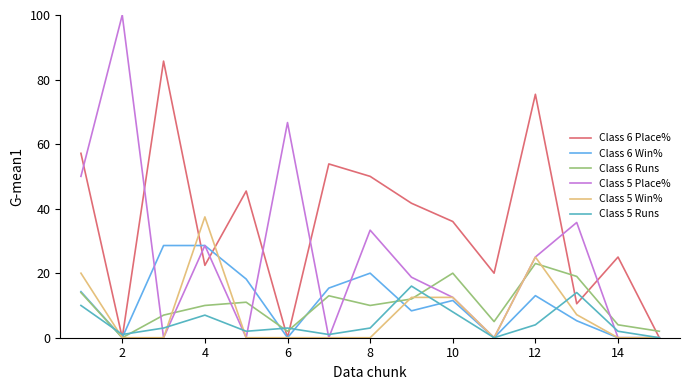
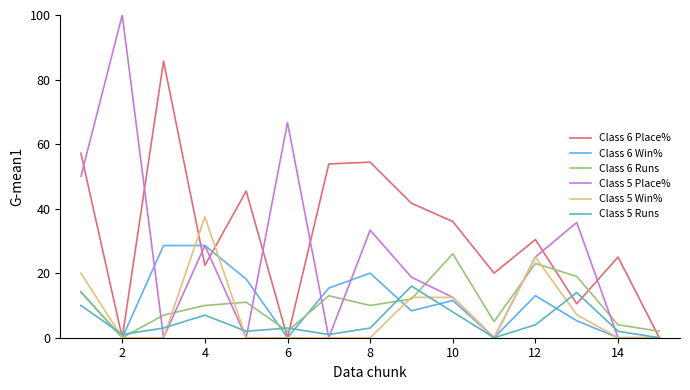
  {
    "Class 6 Place%": {
      "4": 22,
-     "8": 50,
+     "8": 54,
      "10": 36,
-     "12": 75,
+     "12": 30,
      "14": 25
    },
    "Class 6 Runs": {
      "4": 10,
      "6": 2,
      "8": 10,
-     "10": 20,
+     "10": 26,
      "12": 23,
      "14": 4
    },
    "Class 5 Place%": {
      "2": 100,
      "6": 67,
      "8": 33
    },
    "Class 5 Win%": {
      "4": 37,
      "8": 0
    }
  }
